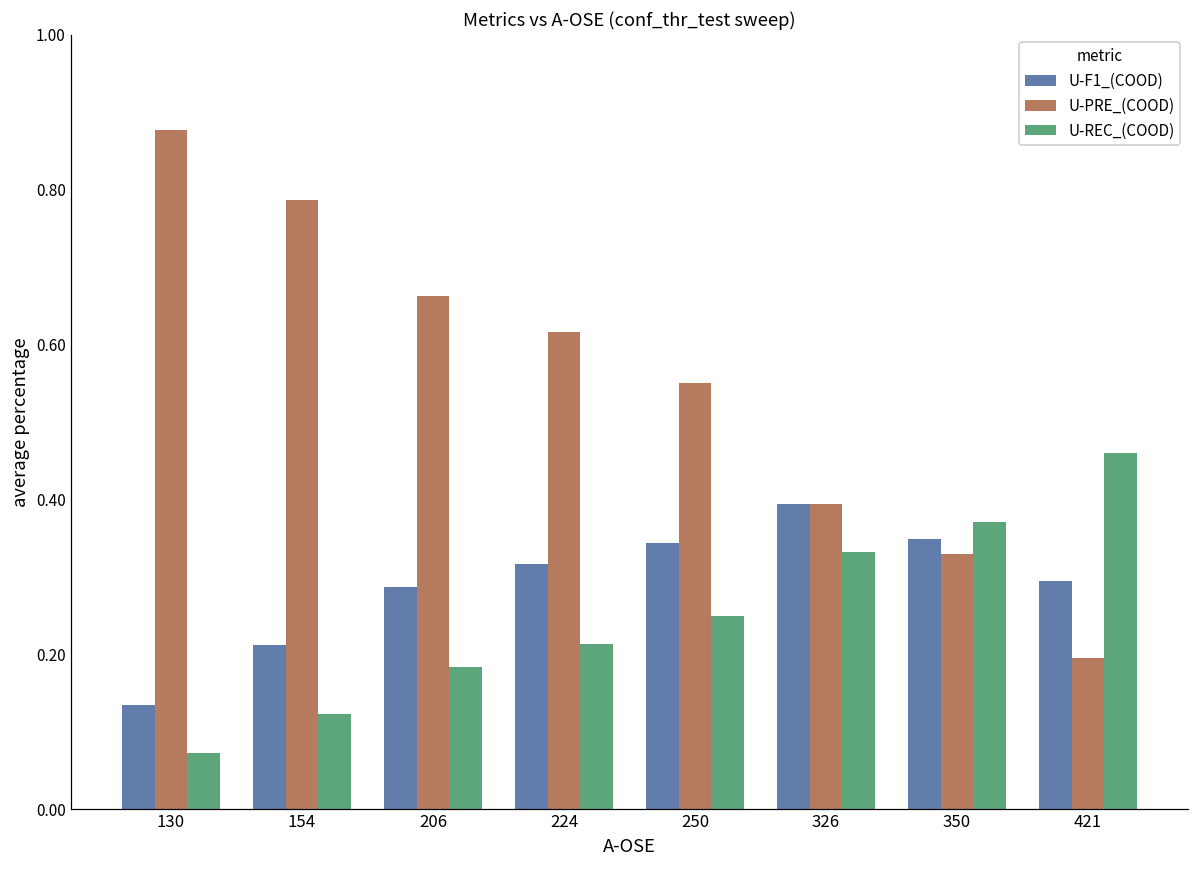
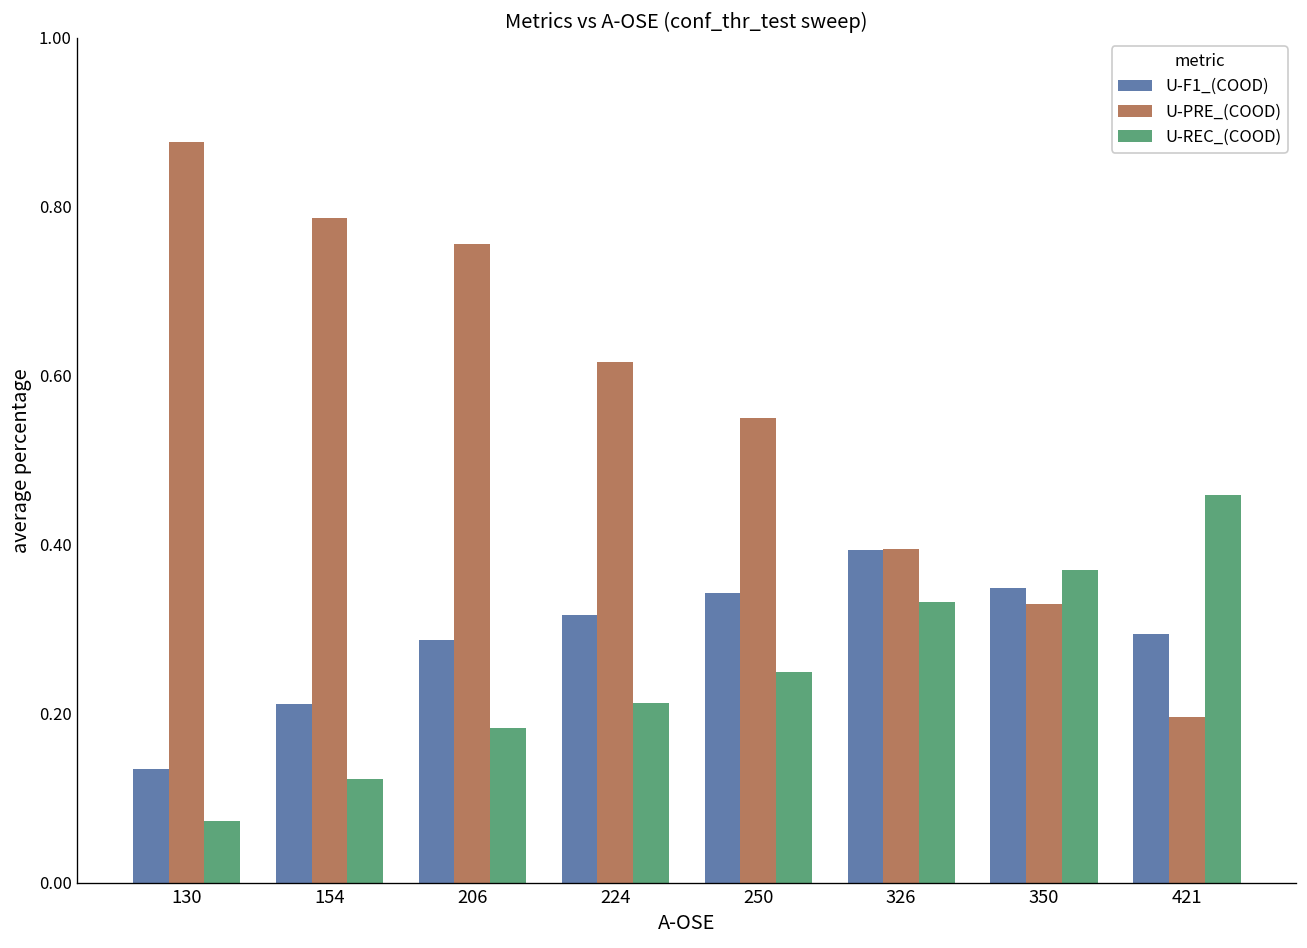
  {
    "U-F1_(COOD)": {
      "130": 0.13,
      "154": 0.21,
      "206": 0.29,
      "224": 0.32,
      "250": 0.34,
      "326": 0.39,
      "350": 0.35,
      "421": 0.29
    },
    "U-PRE_(COOD)": {
      "130": 0.88,
      "154": 0.79,
-     "206": 0.66,
+     "206": 0.76,
      "224": 0.62,
      "250": 0.55,
      "326": 0.39,
      "350": 0.33,
      "421": 0.20
    },
    "U-REC_(COOD)": {
      "130": 0.07,
      "154": 0.12,
      "206": 0.18,
      "224": 0.21,
      "250": 0.25,
      "326": 0.33,
      "350": 0.37,
      "421": 0.46
    }
  }
